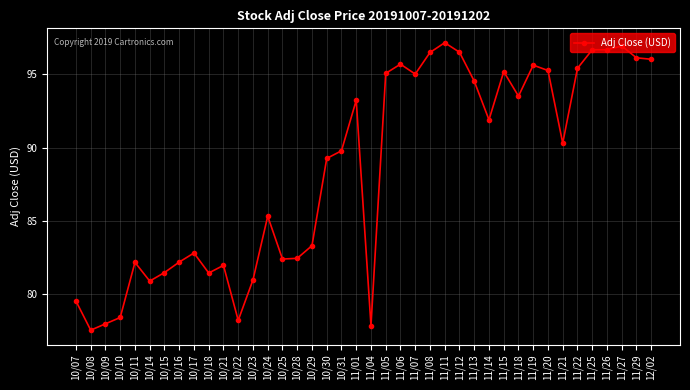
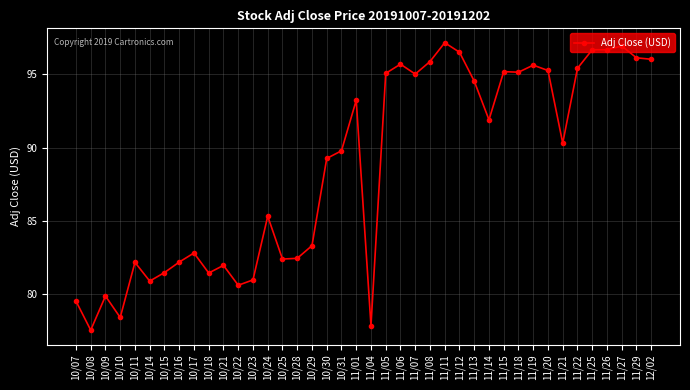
  {
    "10/07": 79.5,
    "10/08": 77.6,
-   "10/09": 78.0,
+   "10/09": 79.9,
    "10/10": 78.4,
    "10/11": 82.2,
    "10/14": 80.9,
    "10/15": 81.5,
    "10/16": 82.2,
    "10/17": 82.8,
    "10/18": 81.5,
    "10/21": 82.0,
-   "10/22": 78.2,
+   "10/22": 80.6,
    "10/23": 81.0,
    "10/24": 85.3,
    "10/25": 82.4,
    "10/28": 82.5,
    "10/29": 83.3,
    "10/30": 89.3,
    "10/31": 89.8,
    "11/01": 93.2,
    "11/04": 77.9,
    "11/05": 95.1,
    "11/06": 95.7,
    "11/07": 95.0,
-   "11/08": 96.5,
+   "11/08": 95.9,
    "11/11": 97.2,
    "11/12": 96.5,
    "11/13": 94.5,
    "11/14": 91.9,
    "11/15": 95.2,
-   "11/18": 93.5,
+   "11/18": 95.2,
    "11/19": 95.6,
    "11/20": 95.3,
    "11/21": 90.3,
    "11/22": 95.4,
    "11/29": 96.1,
    "12/02": 96.0
  }
